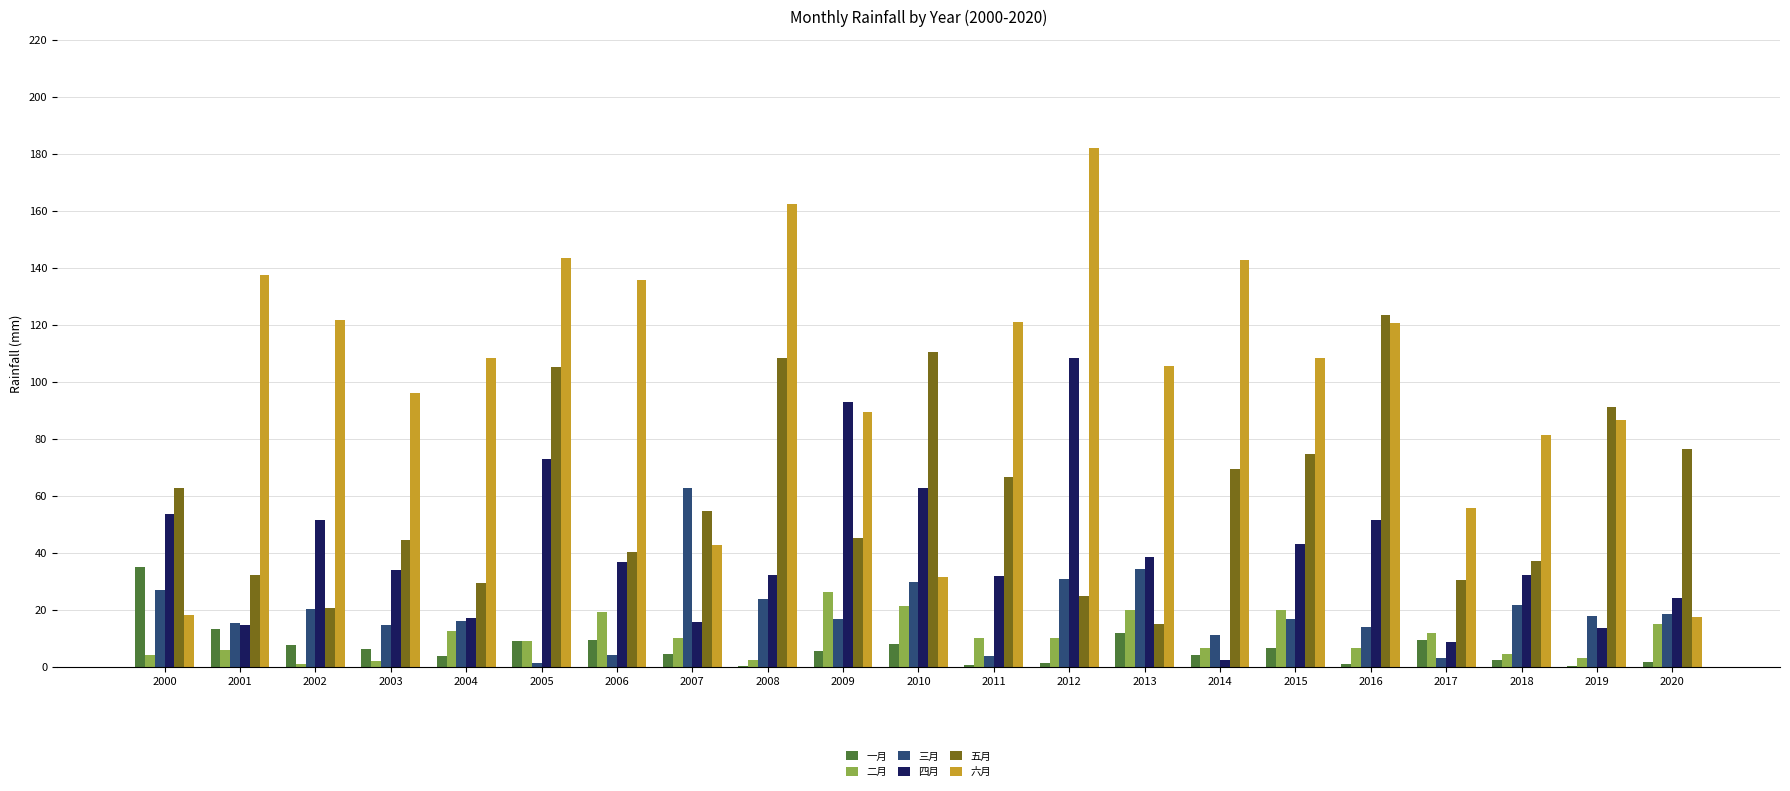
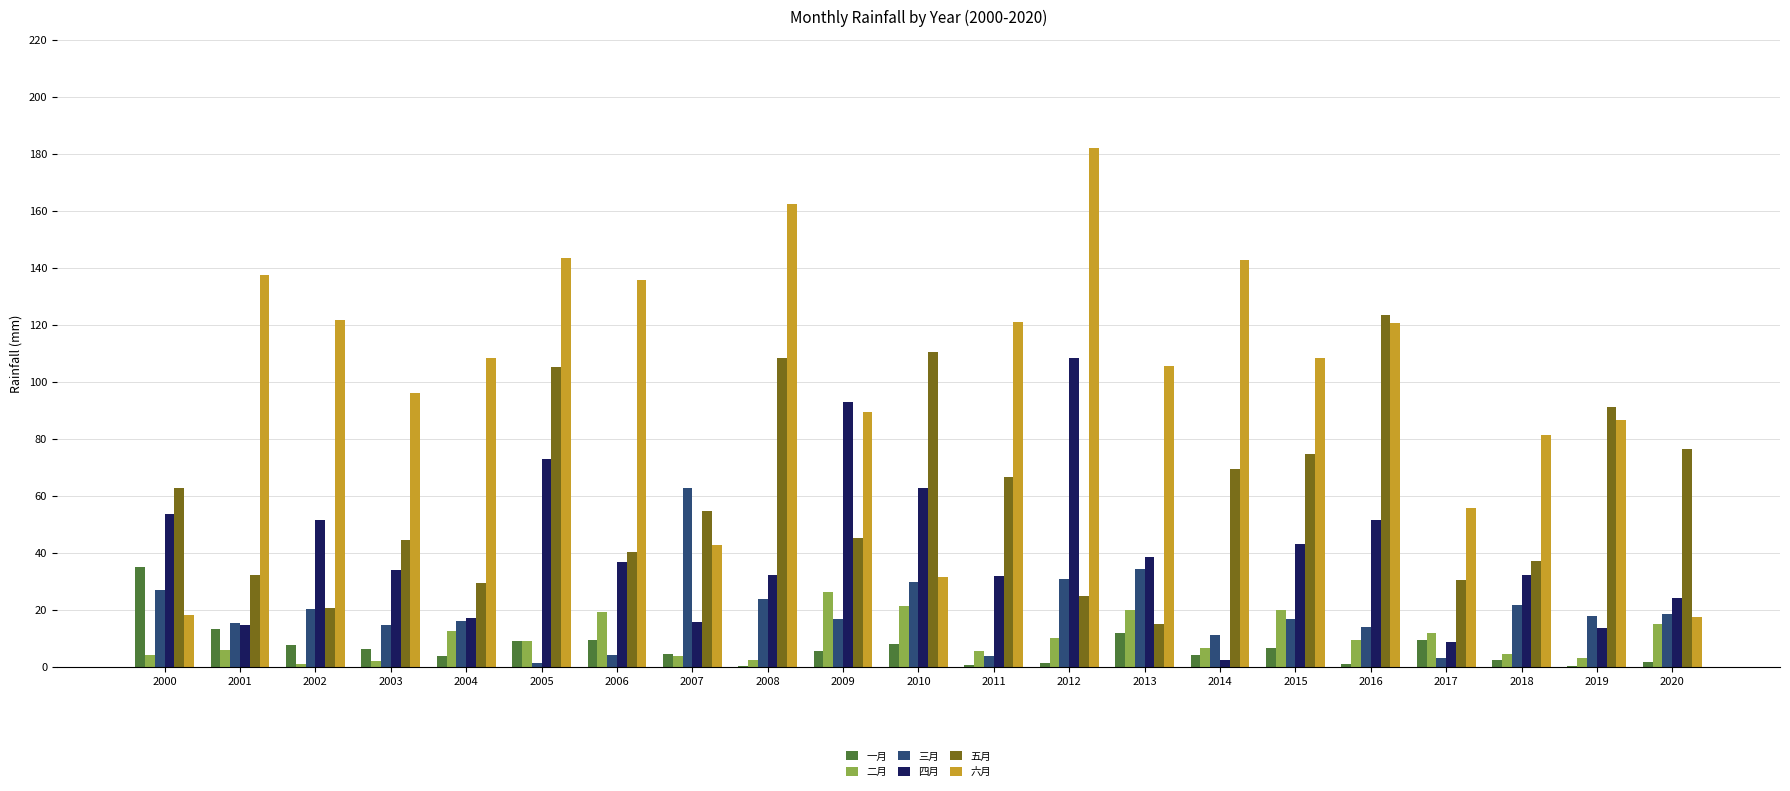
  {
    "二月": {
      "2000": 4,
      "2001": 6,
      "2002": 1,
      "2003": 2,
      "2004": 12,
      "2005": 9,
      "2006": 19,
-     "2007": 10,
+     "2007": 4,
      "2008": 2,
      "2009": 26,
      "2010": 21,
-     "2011": 10,
+     "2011": 5,
      "2012": 10,
      "2013": 20,
      "2014": 7,
      "2015": 20,
-     "2016": 7,
+     "2016": 9,
      "2017": 12,
      "2018": 4,
      "2019": 3,
      "2020": 15
    },
    "三月": {
      "2000": 27,
      "2001": 15,
      "2002": 20,
      "2003": 15,
      "2004": 16,
      "2005": 1,
      "2006": 4,
      "2007": 63,
      "2008": 24,
      "2009": 17,
      "2010": 30,
      "2011": 4,
      "2012": 31,
      "2013": 34,
      "2014": 11,
      "2015": 17,
      "2016": 14,
      "2017": 3,
      "2018": 22,
      "2019": 18,
      "2020": 18
    },
    "四月": {
      "2000": 54,
      "2001": 15,
      "2002": 51,
      "2003": 34,
      "2004": 17,
      "2005": 73,
      "2006": 37,
      "2007": 15,
      "2008": 32,
      "2009": 93,
      "2010": 63,
      "2011": 32,
      "2012": 108,
      "2013": 38,
      "2014": 2,
      "2015": 43,
      "2016": 51,
      "2017": 9,
      "2018": 32,
      "2019": 14,
      "2020": 24
    },
    "六月": {
      "2000": 18,
      "2001": 137,
      "2002": 122,
      "2003": 96,
      "2004": 108,
      "2005": 143,
      "2006": 136,
      "2007": 43,
      "2008": 162,
      "2009": 89,
      "2010": 32,
      "2011": 121,
      "2012": 182,
      "2013": 105,
      "2014": 143,
      "2015": 108,
      "2016": 120,
      "2017": 56,
      "2018": 81,
      "2019": 87,
      "2020": 17
    }
  }
